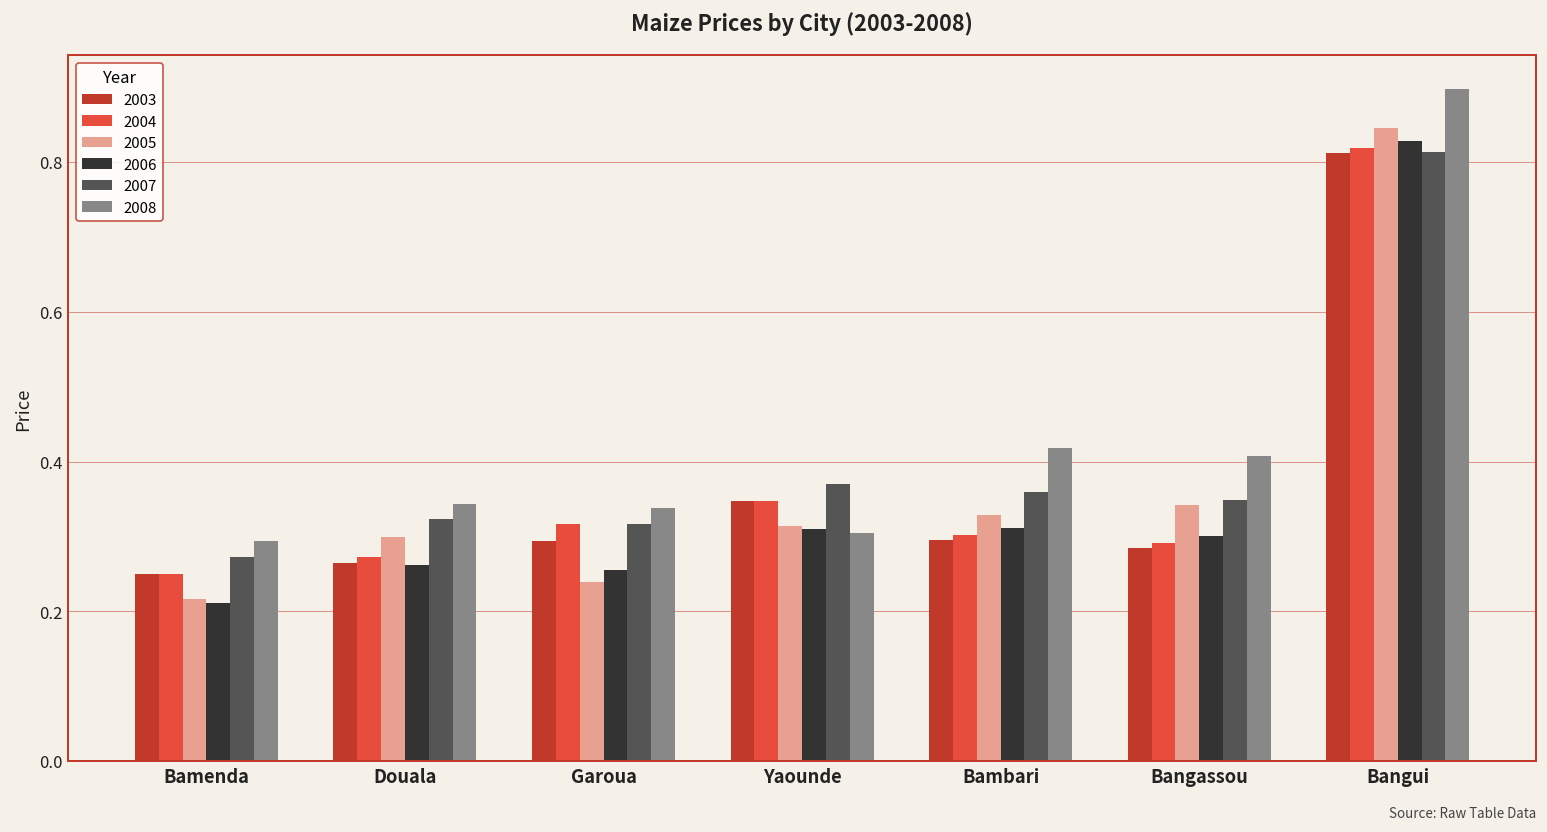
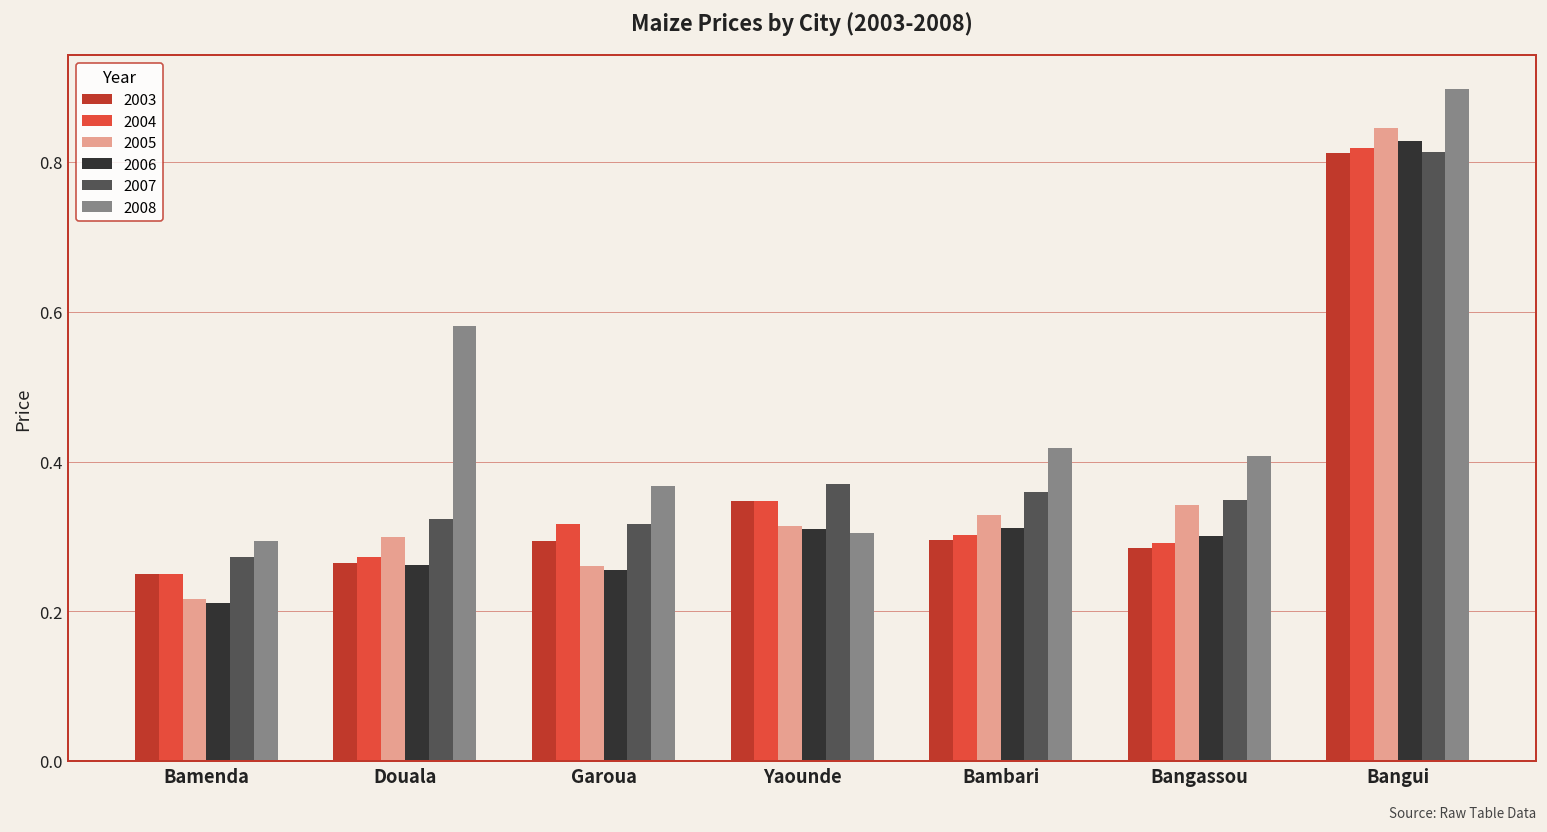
  {
    "2005": {
      "Bamenda": 0.22,
      "Douala": 0.30,
-     "Garoua": 0.24,
+     "Garoua": 0.26,
      "Yaounde": 0.31,
      "Bambari": 0.33,
      "Bangassou": 0.34,
      "Bangui": 0.85
    },
    "2008": {
      "Bamenda": 0.29,
-     "Douala": 0.34,
-     "Garoua": 0.34,
+     "Douala": 0.58,
+     "Garoua": 0.37,
      "Yaounde": 0.30,
      "Bambari": 0.42,
      "Bangassou": 0.41,
      "Bangui": 0.90
    }
  }
